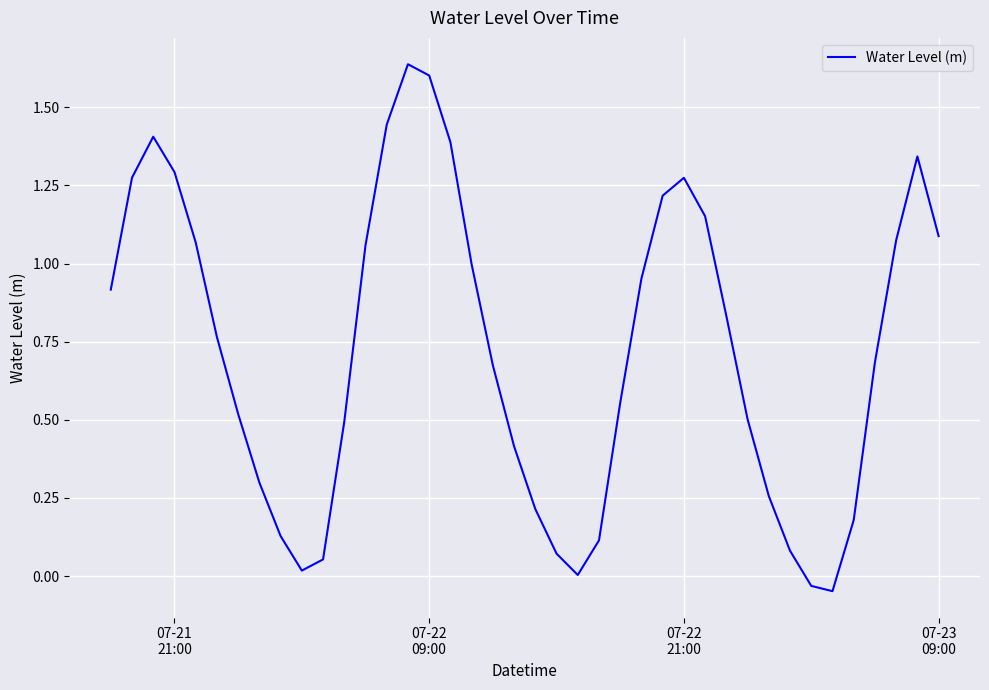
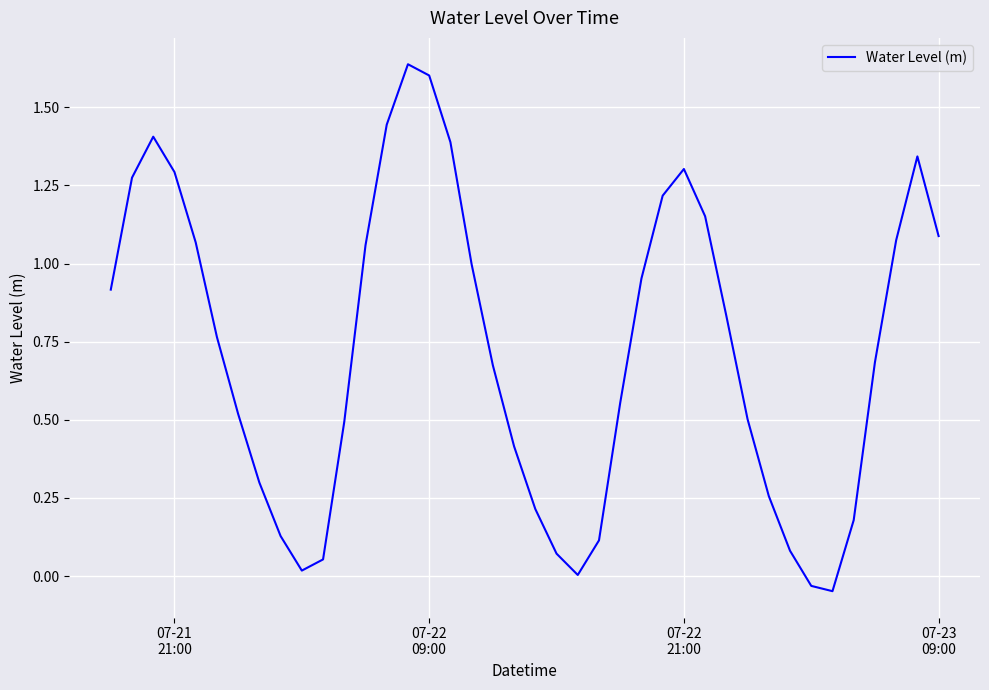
  {
    "07-21 21:00": 1.29,
    "07-22 09:00": 1.60,
-   "07-22 21:00": 1.27,
+   "07-22 21:00": 1.30,
    "07-23 09:00": 1.09
  }
